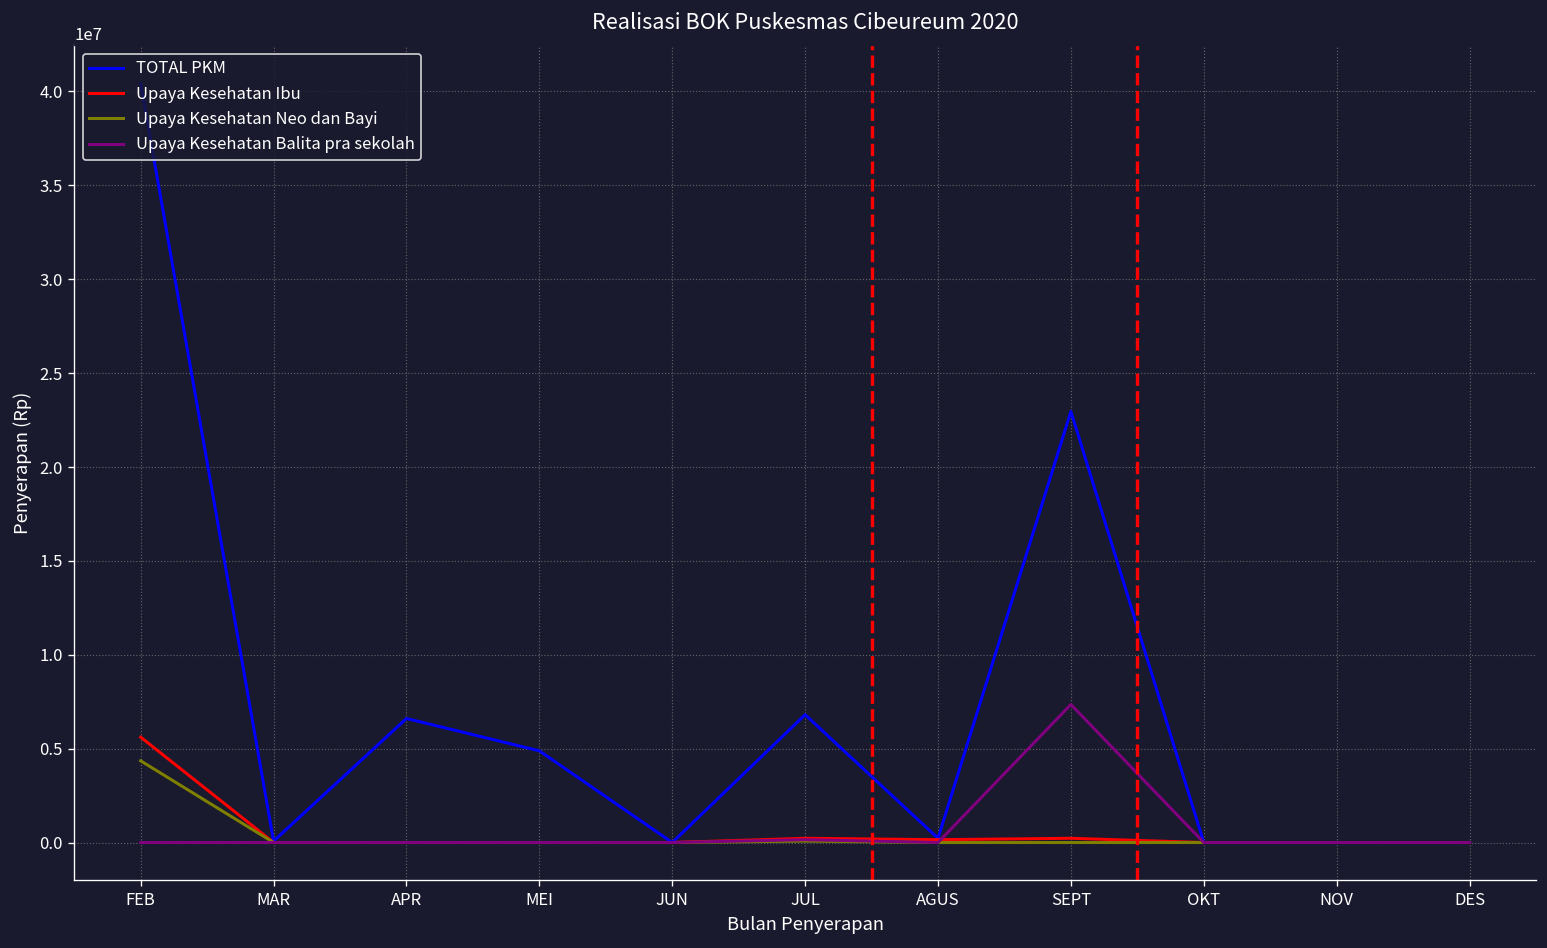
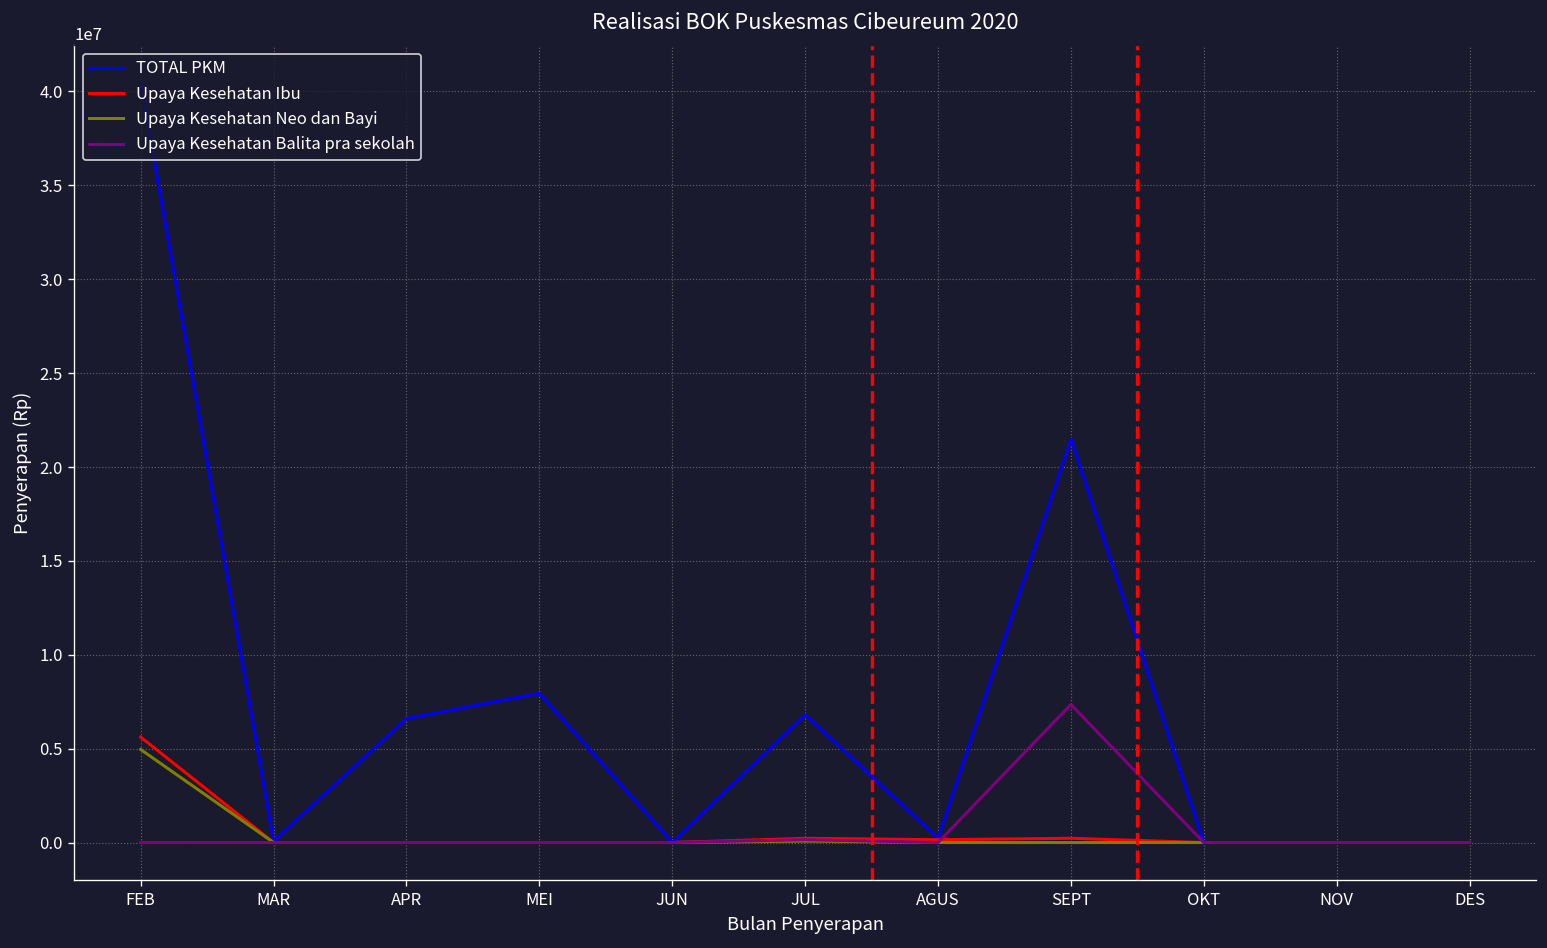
  {
    "TOTAL PKM": {
      "APR": 6600000,
-     "MEI": 4900000,
+     "MEI": 7900000,
      "JUL": 6800000,
-     "SEPT": 23000000
+     "SEPT": 21500000
    },
    "Upaya Kesehatan Ibu": {
      "FEB": 5600000,
      "SEPT": 200000
    },
    "Upaya Kesehatan Neo dan Bayi": {
-     "FEB": 4400000,
+     "FEB": 5000000,
      "SEPT": 0
    },
    "Upaya Kesehatan Balita pra sekolah": {
      "FEB": 0,
      "SEPT": 7400000
    }
  }
